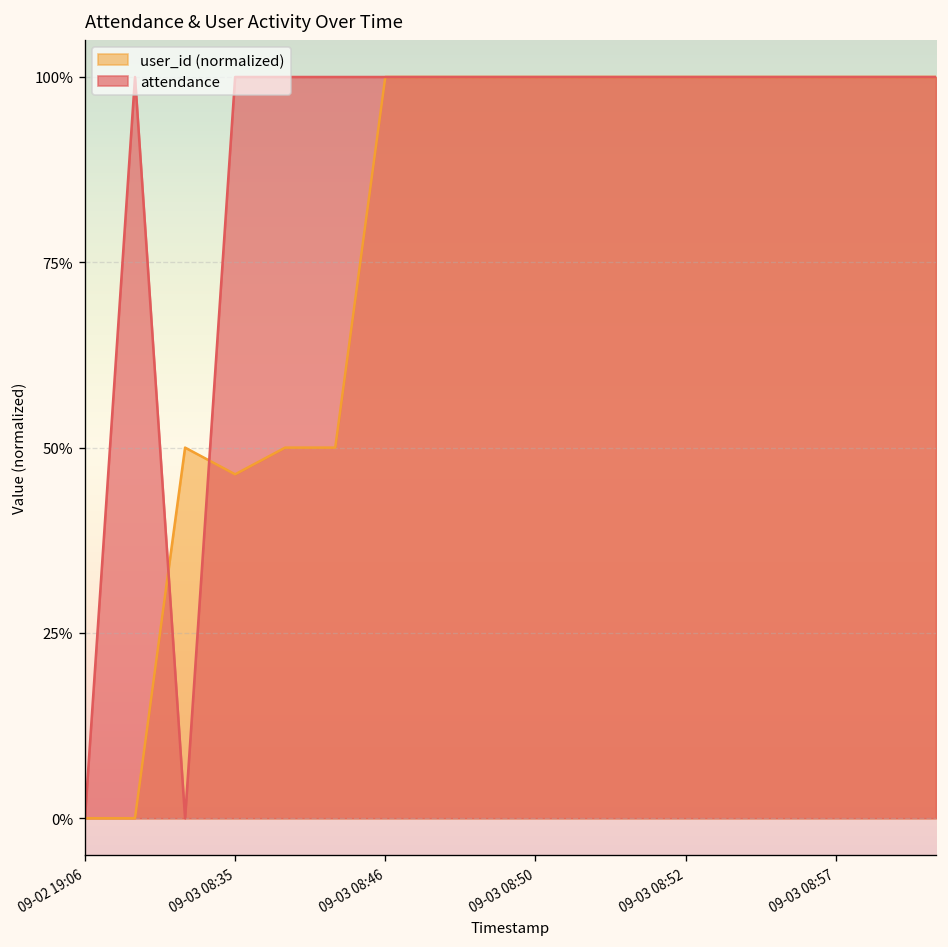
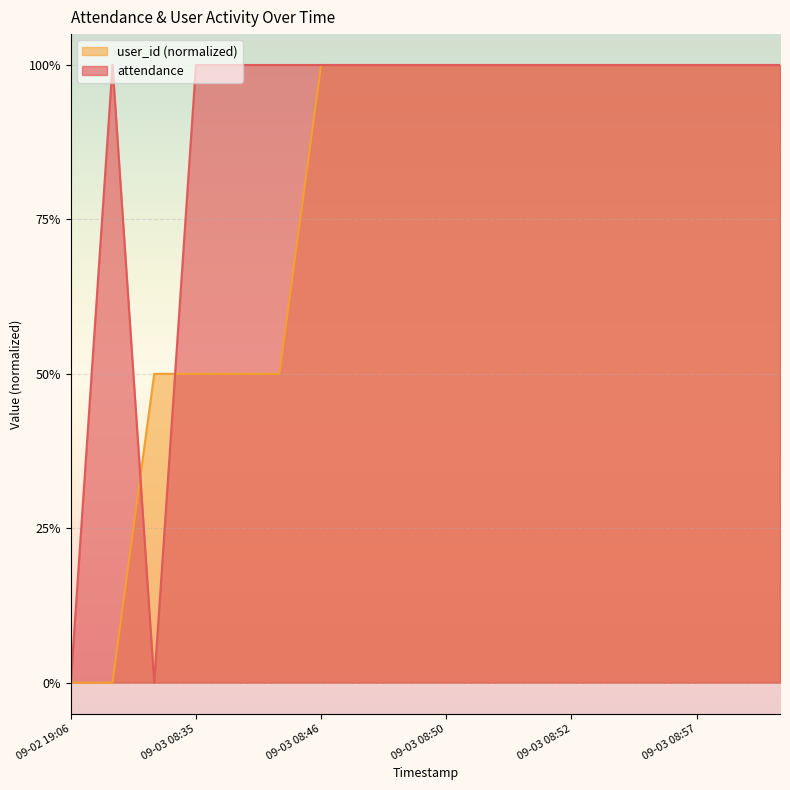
  {
    "user_id (normalized)": {
-     "09-03 08:35": "46%"
+     "09-03 08:35": "50%"
    }
  }
